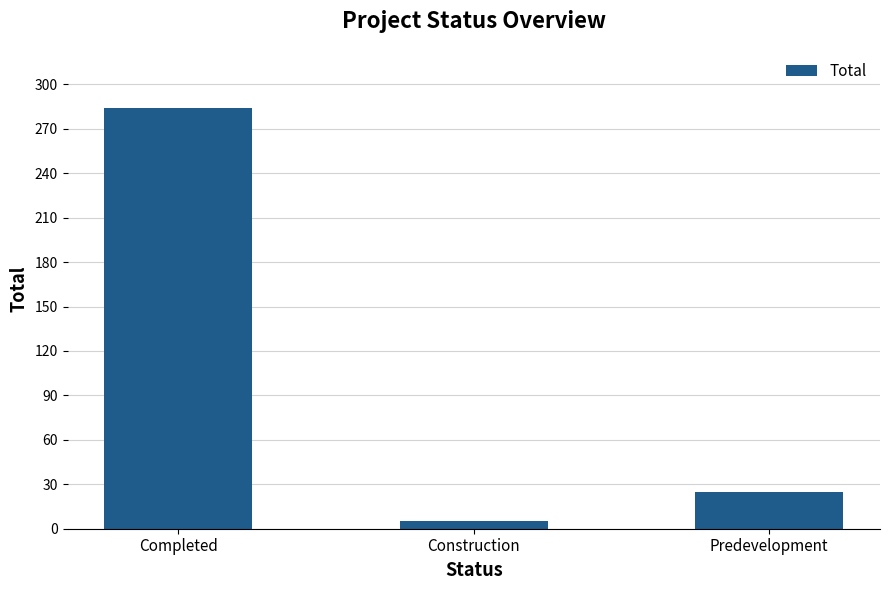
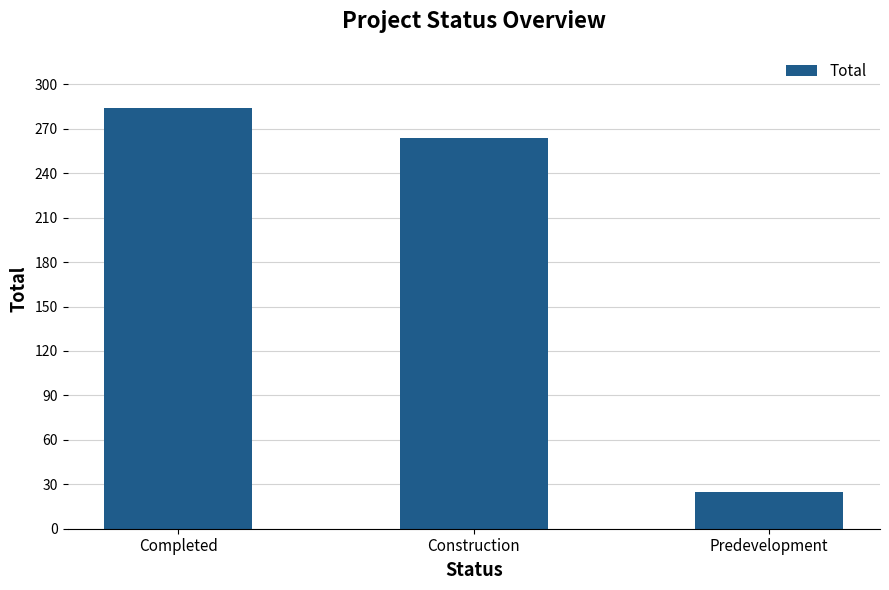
  {
    "Completed": 284,
-   "Construction": 5,
+   "Construction": 264,
    "Predevelopment": 25
  }
